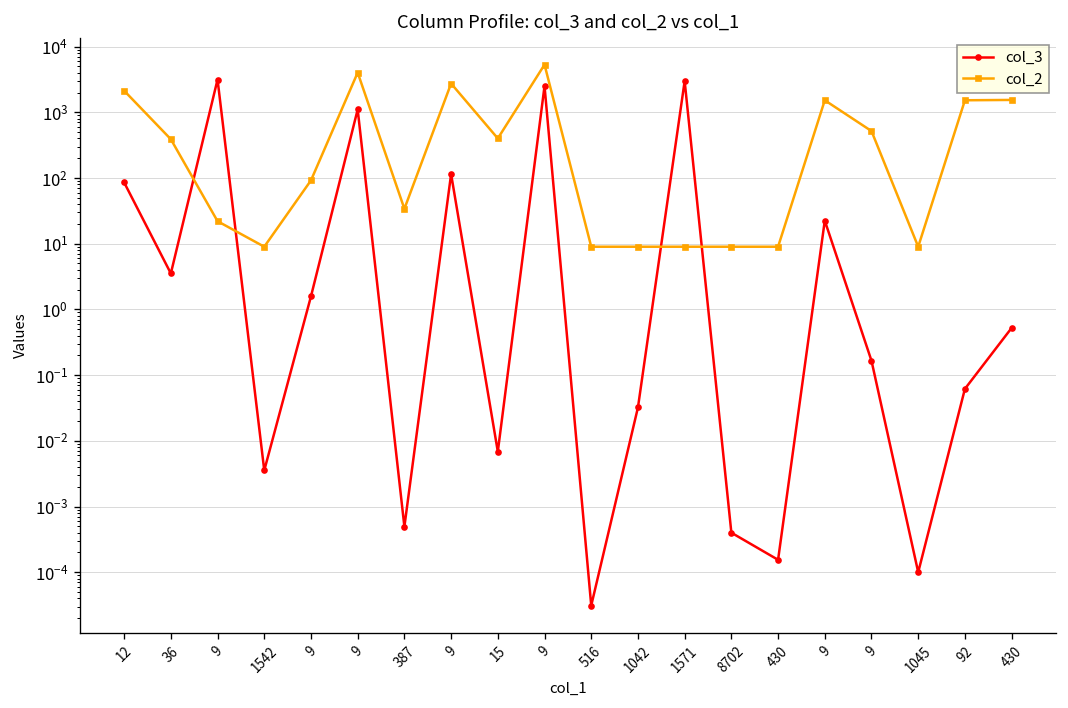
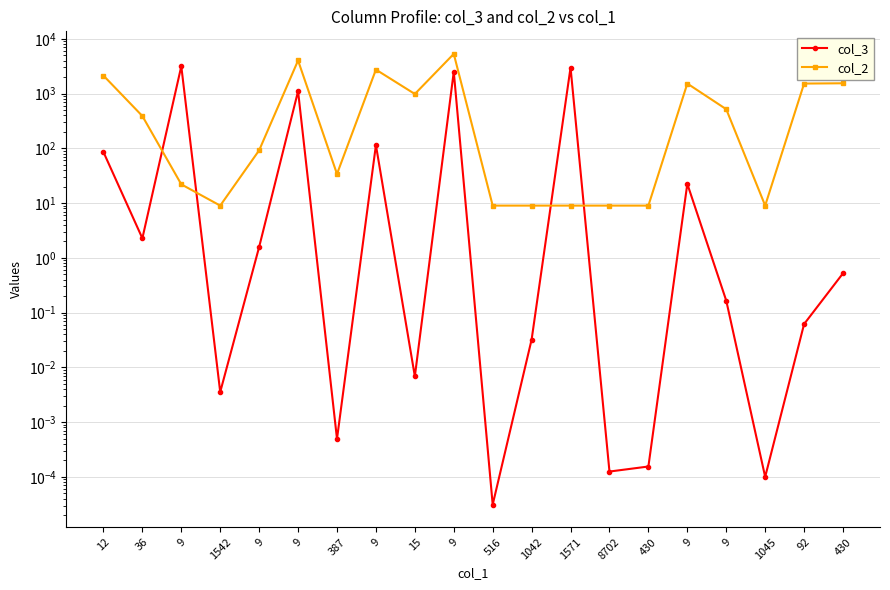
  {
    "col_3": {
      "12": 90,
-     "36": 4,
+     "36": 2.3,
      "1542": 0.004,
      "387": 0.0005,
      "15": 0.007,
      "516": 0.00003,
      "1042": 0.03,
      "1571": 3000,
-     "8702": 0.0004,
+     "8702": 0.00013,
      "1045": 0.00010,
      "92": 0.06
    },
    "col_2": {
      "12": 2100,
      "36": 400,
      "1542": 9,
      "387": 30,
-     "15": 400,
+     "15": 1000,
      "516": 9,
      "1042": 9,
      "1571": 9,
      "8702": 9,
      "1045": 9,
      "92": 1500
    }
  }
